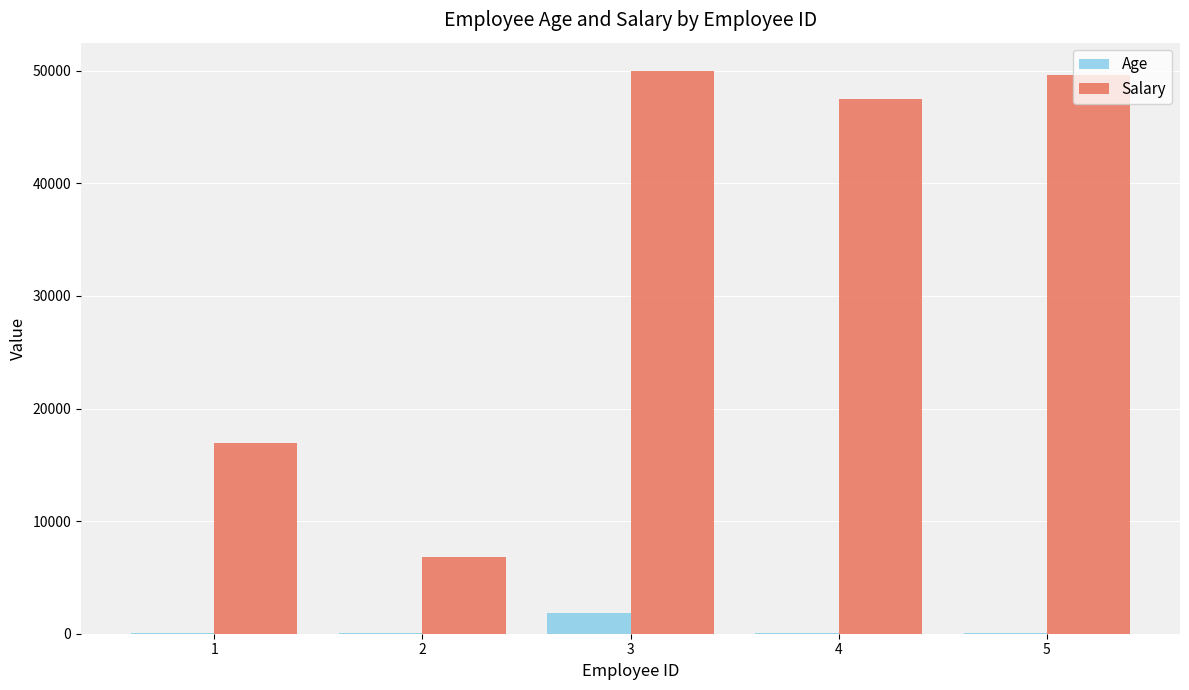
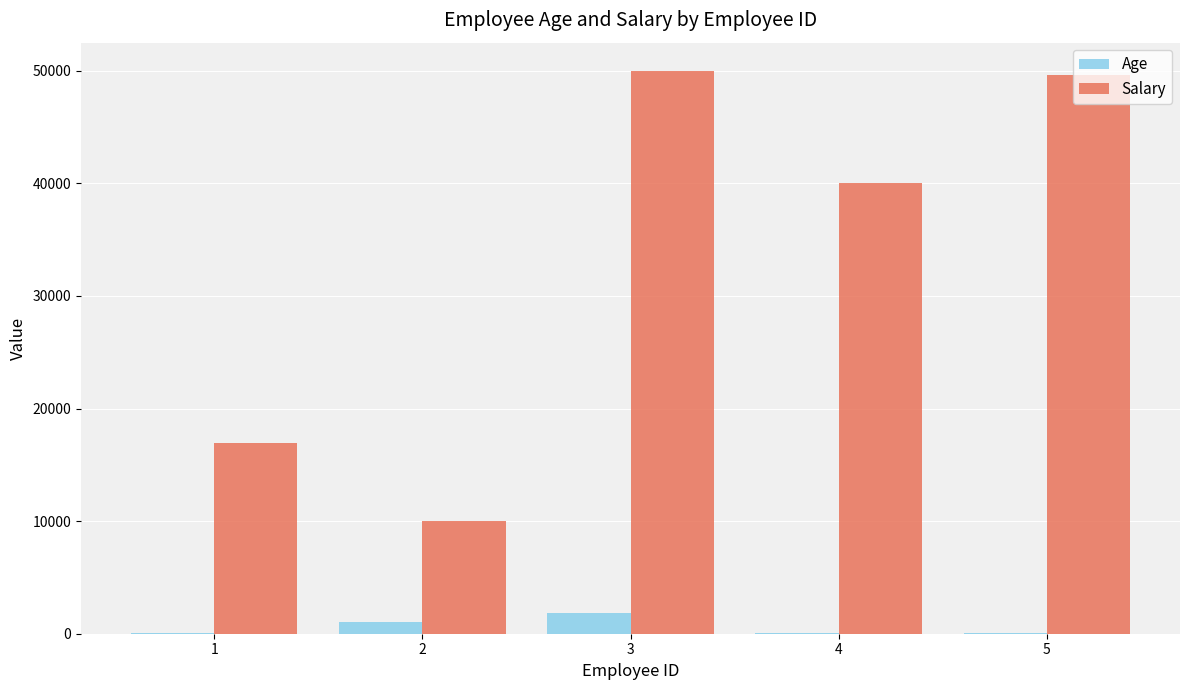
  {
    "Age": {
-     "2": 0,
+     "2": 1100,
      "3": 1800
    },
    "Salary": {
      "1": 17000,
-     "2": 6800,
+     "2": 10000,
      "3": 50000,
-     "4": 47500
+     "4": 40000
    }
  }
